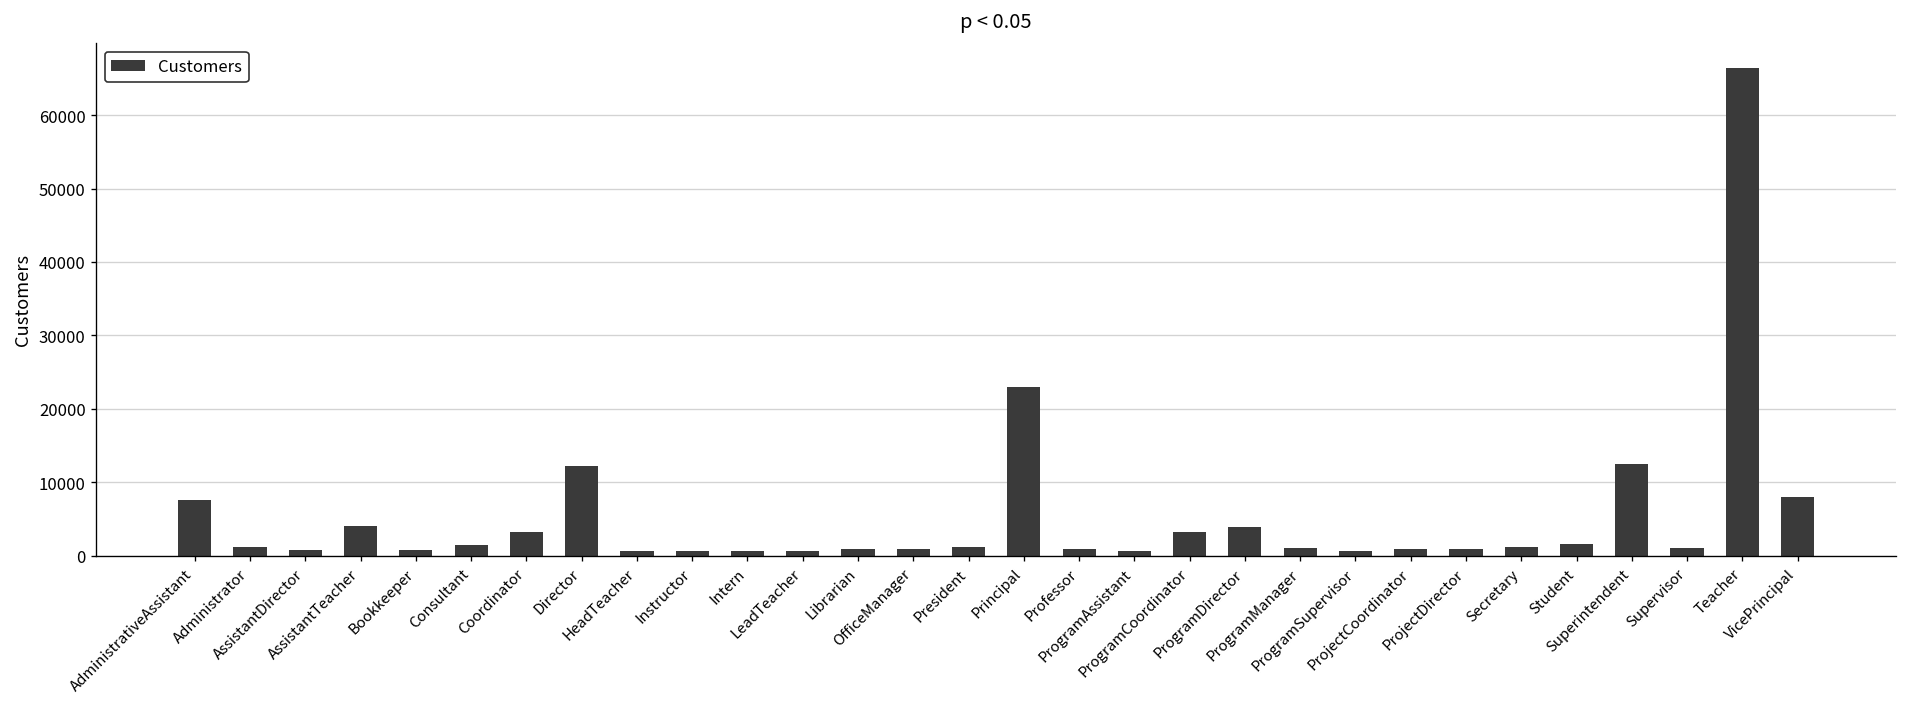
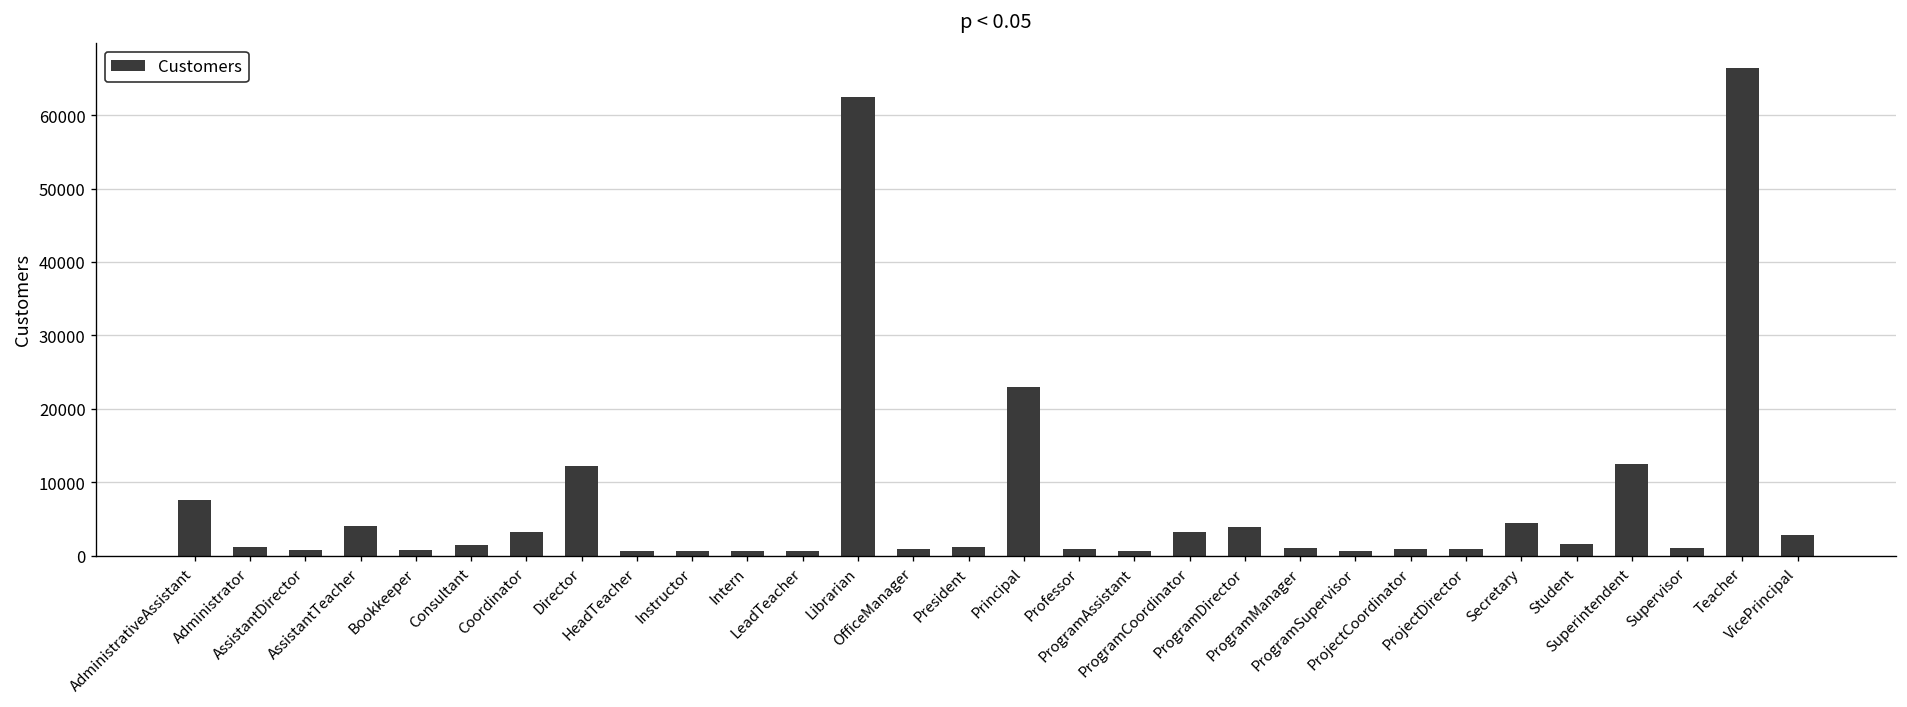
  {
    "AdministrativeAssistant": 8000,
    "Administrator": 1000,
    "AssistantDirector": 1000,
    "AssistantTeacher": 4000,
    "Bookkeeper": 1000,
    "Consultant": 1000,
    "Coordinator": 3000,
    "Director": 12000,
    "HeadTeacher": 1000,
    "Instructor": 1000,
    "Intern": 1000,
    "LeadTeacher": 1000,
-   "Librarian": 1000,
+   "Librarian": 62000,
    "OfficeManager": 1000,
    "President": 1000,
    "Principal": 23000,
    "Professor": 1000,
    "ProgramAssistant": 1000,
    "ProgramCoordinator": 3000,
    "ProgramDirector": 4000,
    "ProgramManager": 1000,
    "ProgramSupervisor": 1000,
    "ProjectCoordinator": 1000,
    "ProjectDirector": 1000,
-   "Secretary": 1000,
+   "Secretary": 4000,
    "Student": 2000,
    "Superintendent": 13000,
    "Supervisor": 1000,
    "Teacher": 66000,
-   "VicePrincipal": 8000
+   "VicePrincipal": 3000
  }
